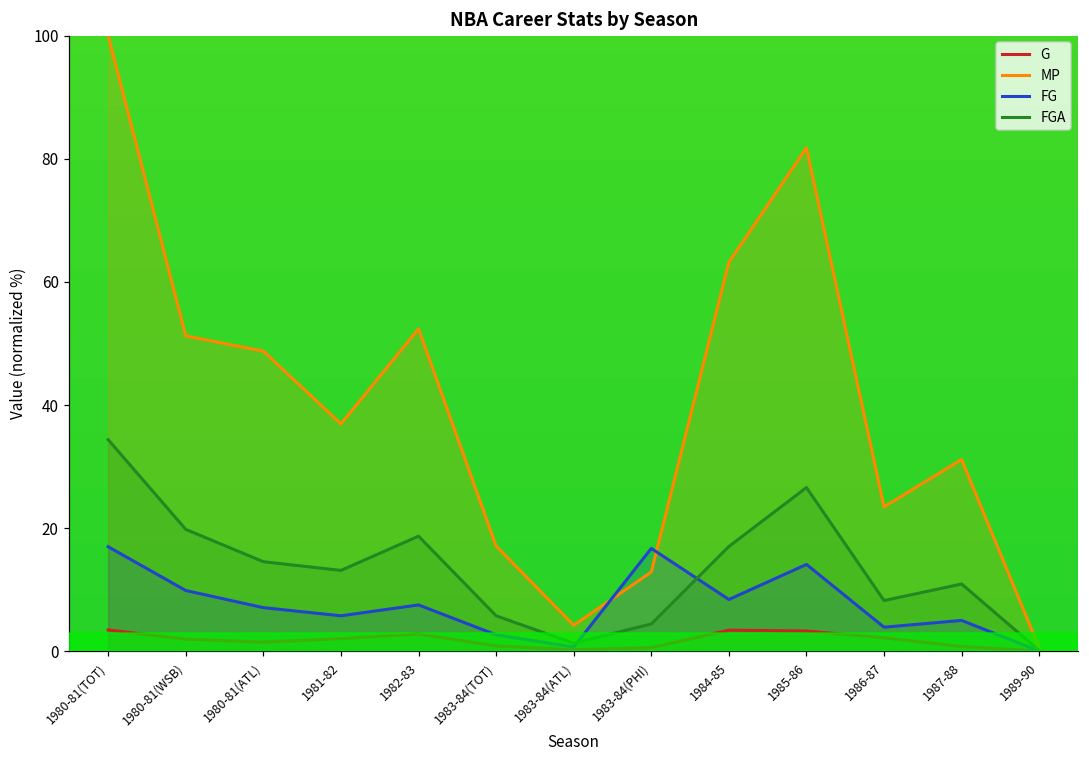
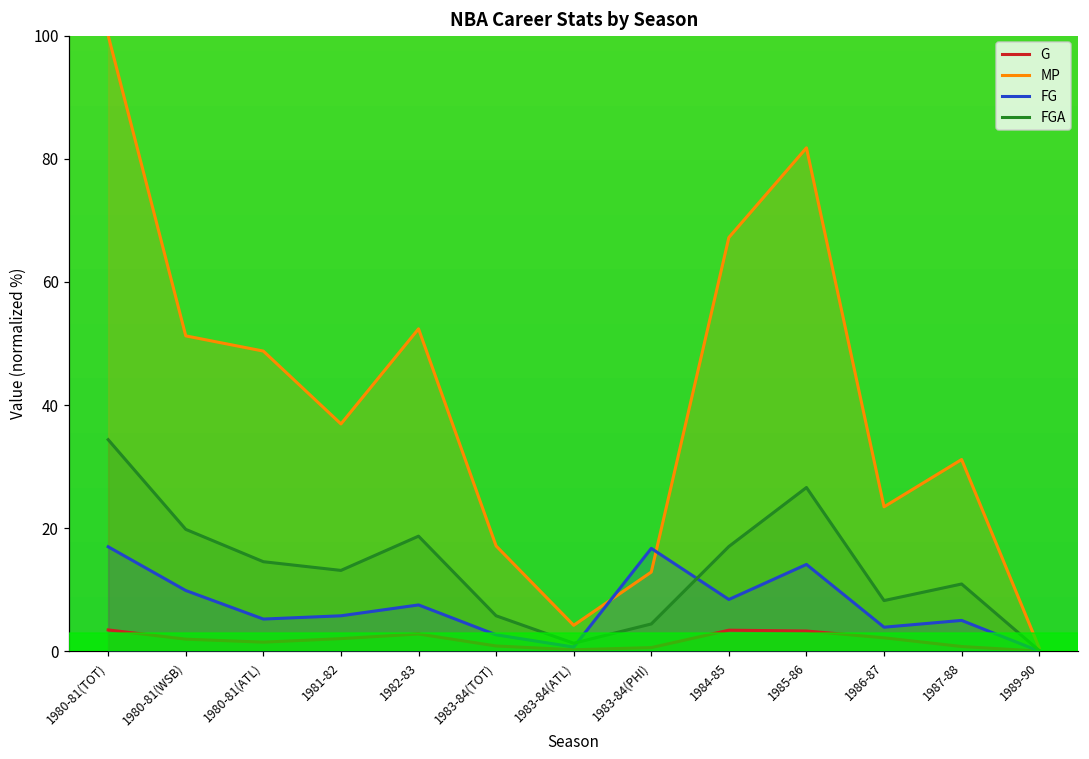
  {
    "G": {
      "1980-81(TOT)": 3,
      "1984-85": 3,
      "1985-86": 3
    },
    "MP": {
      "1980-81(TOT)": 100,
      "1980-81(WSB)": 51,
      "1980-81(ATL)": 49,
      "1981-82": 37,
      "1982-83": 52,
      "1983-84(TOT)": 17,
      "1983-84(ATL)": 4,
      "1983-84(PHI)": 13,
-     "1984-85": 63,
+     "1984-85": 67,
      "1985-86": 82,
      "1986-87": 23,
      "1987-88": 31
    },
    "FG": {
      "1980-81(TOT)": 17,
      "1980-81(WSB)": 10,
-     "1980-81(ATL)": 7,
+     "1980-81(ATL)": 5,
      "1981-82": 6,
      "1982-83": 8,
      "1983-84(PHI)": 17,
      "1984-85": 8,
      "1985-86": 14,
      "1986-87": 4,
      "1987-88": 5
    },
    "FGA": {
      "1980-81(TOT)": 34,
      "1980-81(WSB)": 20,
      "1980-81(ATL)": 15,
      "1981-82": 13,
      "1982-83": 19,
      "1983-84(TOT)": 6,
      "1983-84(PHI)": 4,
      "1984-85": 17,
      "1985-86": 27,
      "1986-87": 8,
      "1987-88": 11
    }
  }
